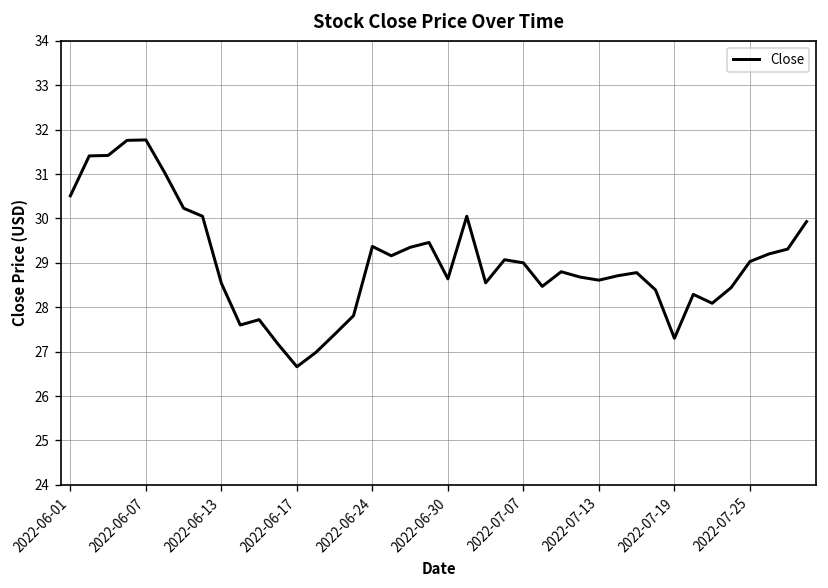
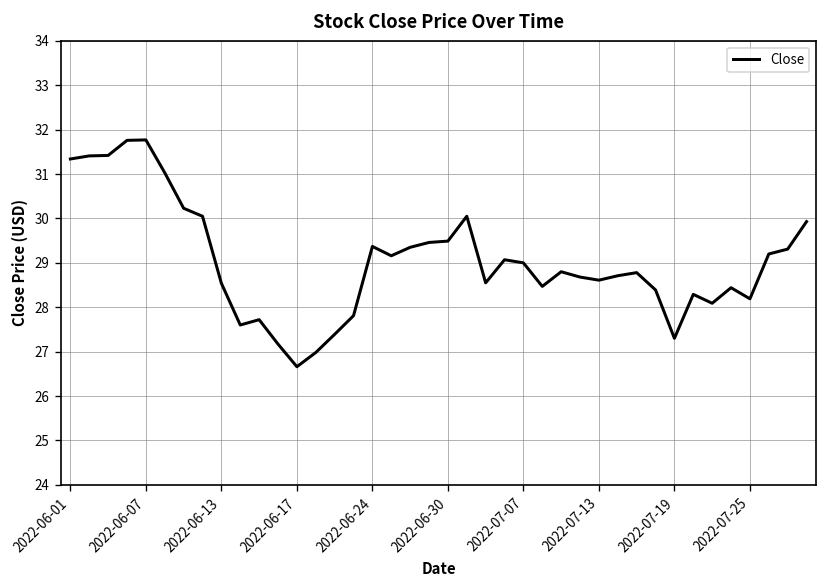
  {
-   "2022-06-01": 30.5,
+   "2022-06-01": 31.3,
    "2022-06-07": 31.8,
    "2022-06-13": 28.5,
    "2022-06-17": 26.7,
    "2022-06-24": 29.4,
-   "2022-06-30": 28.6,
+   "2022-06-30": 29.5,
    "2022-07-07": 29.0,
    "2022-07-13": 28.6,
    "2022-07-19": 27.3,
-   "2022-07-25": 29.0
+   "2022-07-25": 28.2
  }
